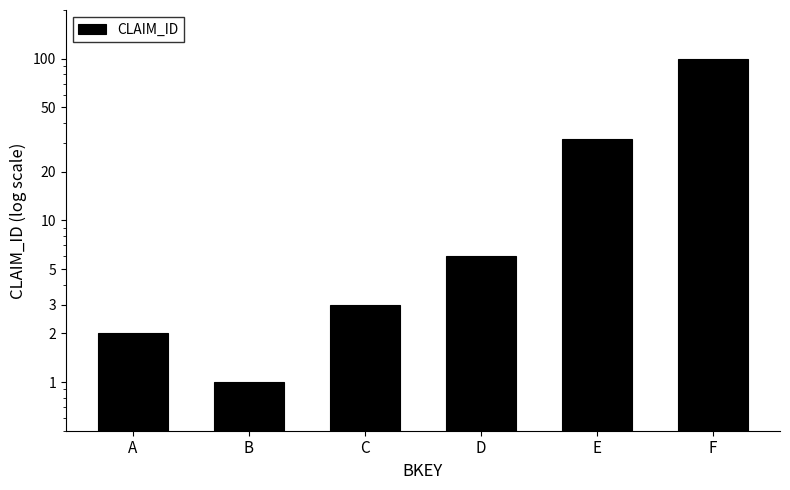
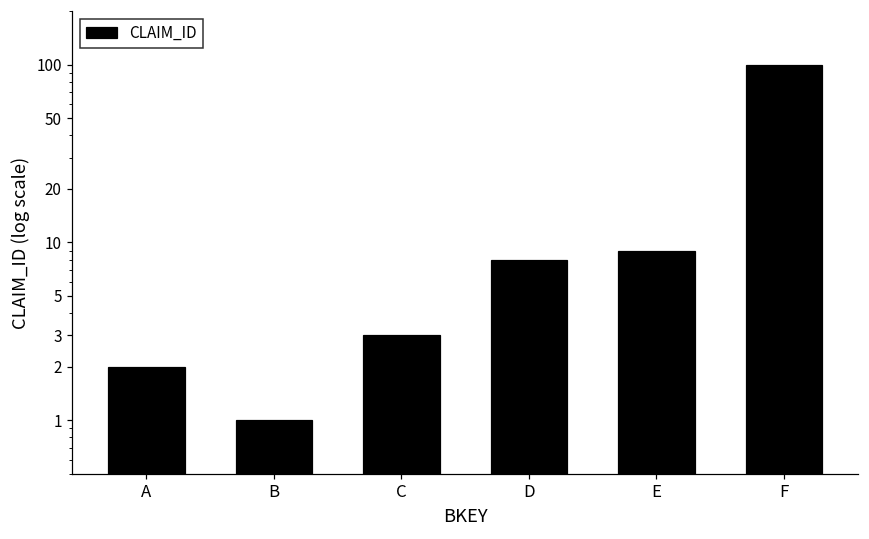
  {
    "A": 2,
    "B": 1,
    "C": 3,
-   "D": 6,
-   "E": 32,
+   "D": 8,
+   "E": 9,
    "F": 100
  }
